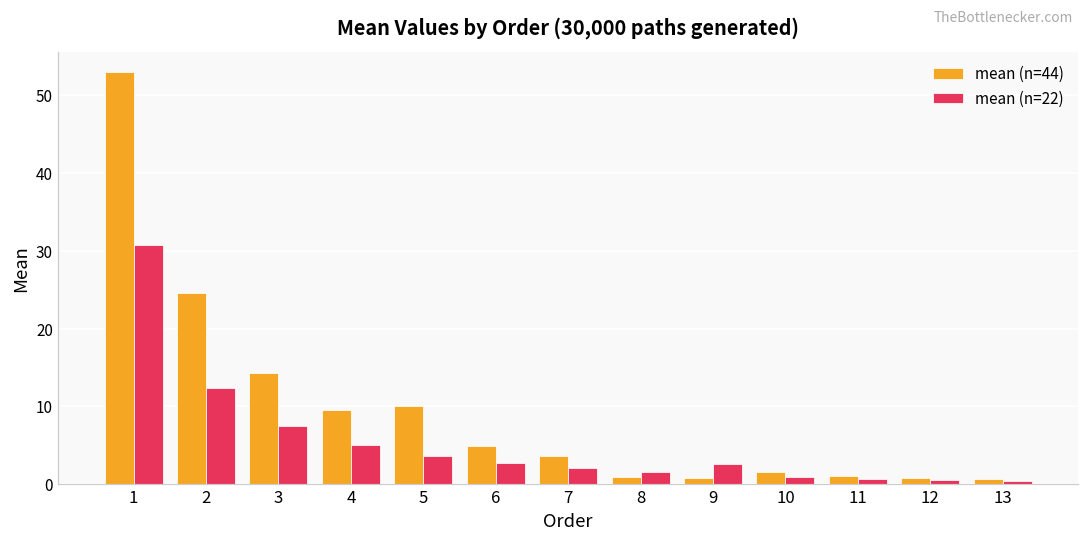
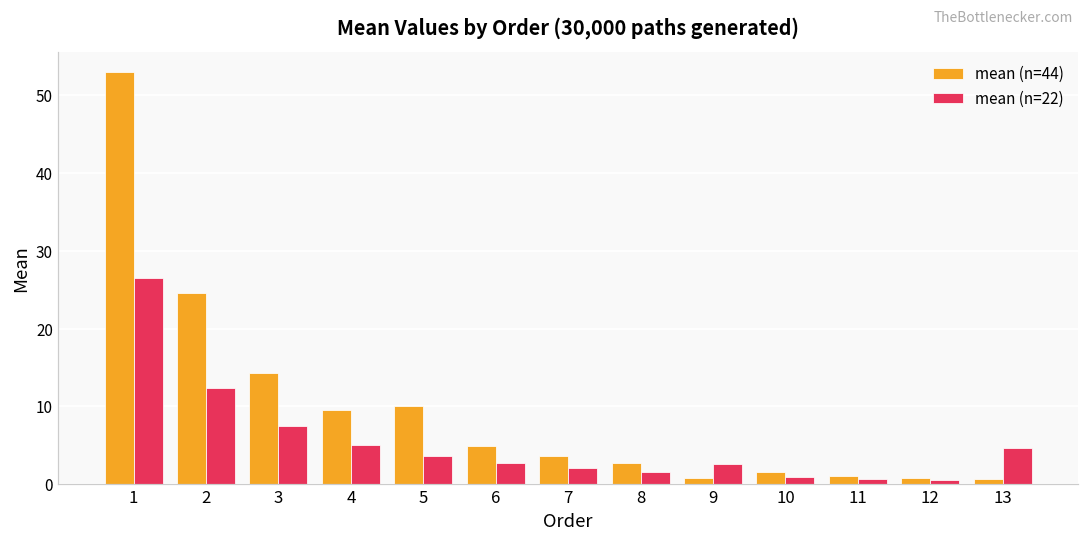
  {
    "mean (n=44)": {
      "1": 53,
      "2": 25,
      "3": 14,
      "4": 10,
      "5": 10,
      "6": 5,
      "7": 4,
-     "8": 1,
+     "8": 3,
      "9": 1,
      "10": 2,
      "11": 1,
      "12": 1,
      "13": 1
    },
    "mean (n=22)": {
-     "1": 31,
+     "1": 26,
      "2": 12,
      "3": 7,
      "4": 5,
      "5": 4,
      "6": 3,
      "7": 2,
      "8": 2,
      "9": 3,
      "10": 1,
      "11": 1,
      "12": 1,
-     "13": 0
+     "13": 5
    }
  }
